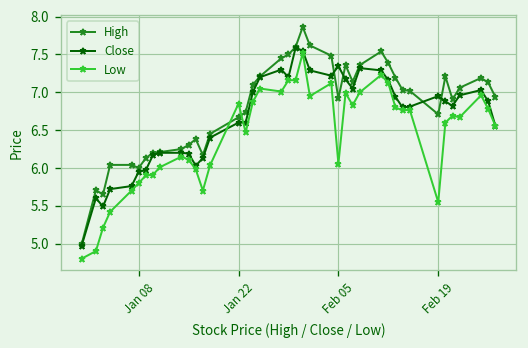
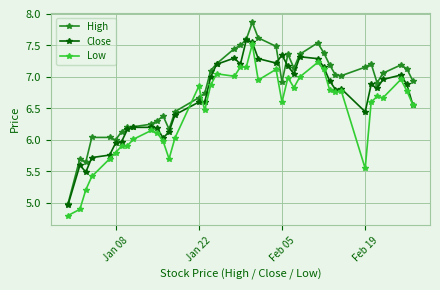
  {
    "High": {
      "Jan 08": 6.0,
      "Jan 22": 6.7,
      "Feb 05": 6.9,
-     "Feb 19": 6.7
+     "Feb 19": 7.2
    },
    "Close": {
      "Jan 08": 5.9,
      "Jan 22": 6.6,
      "Feb 05": 7.3,
-     "Feb 19": 6.9
+     "Feb 19": 6.4
    },
    "Low": {
      "Jan 08": 5.8,
      "Jan 22": 6.9,
-     "Feb 05": 6.1,
+     "Feb 05": 6.6,
      "Feb 19": 5.5
    }
  }
